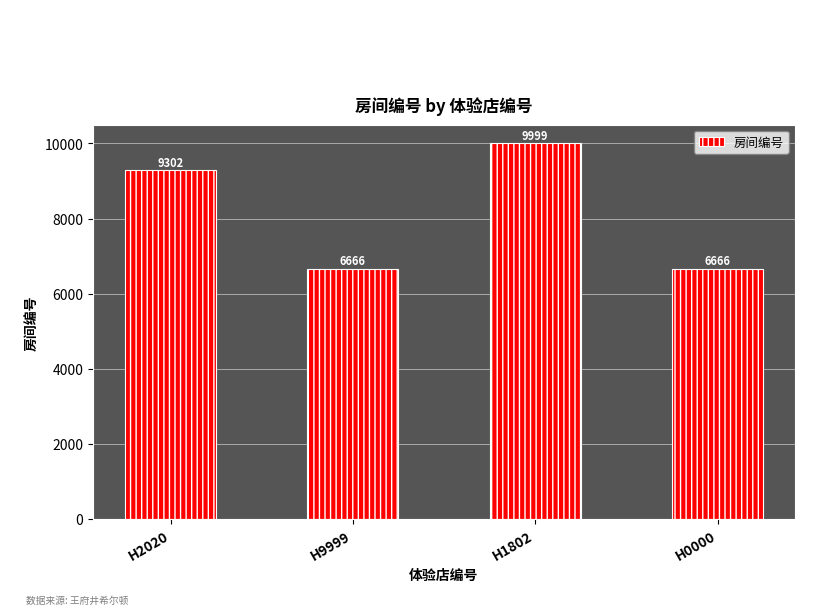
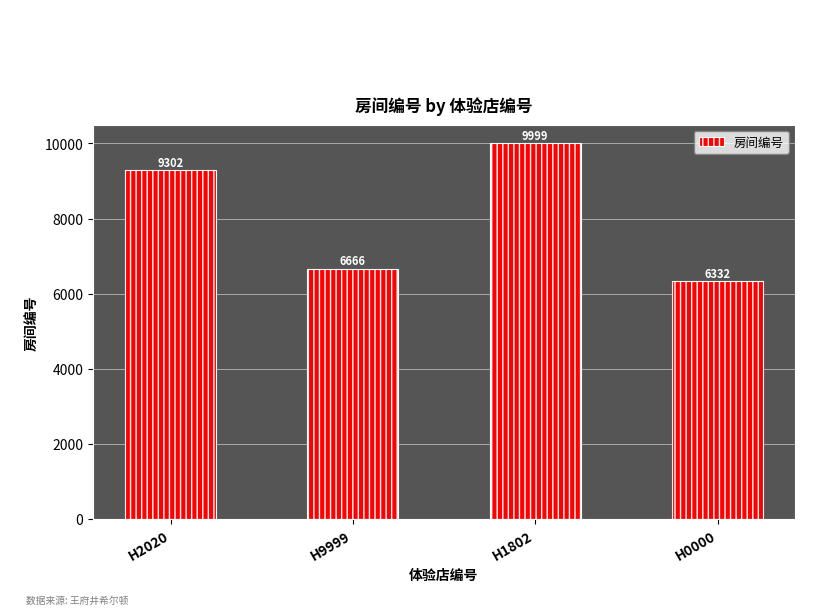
  {
    "H2020": 9302,
    "H9999": 6666,
    "H1802": 9999,
-   "H0000": 6666
+   "H0000": 6332
  }
